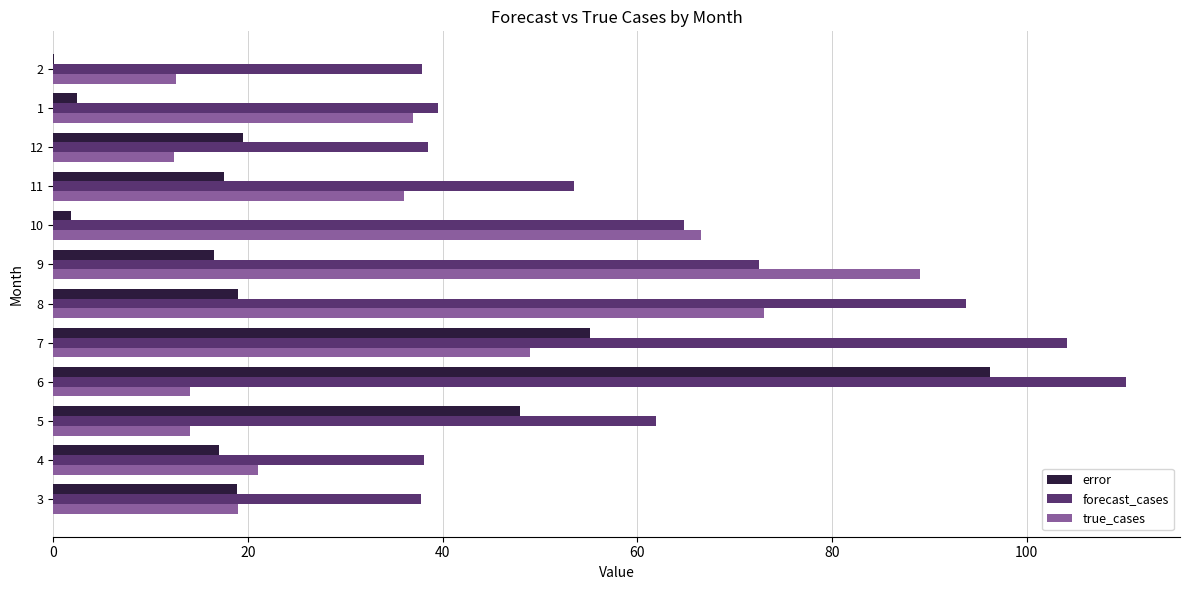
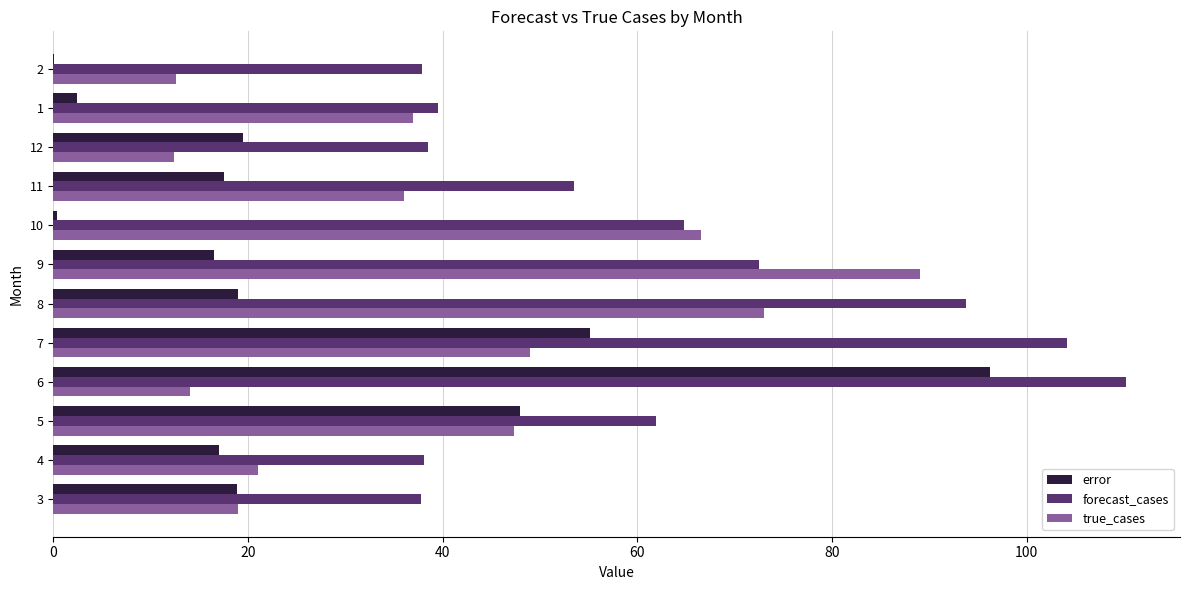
  {
    "error": {
      "1": 2,
      "12": 19,
      "11": 18,
-     "10": 2,
+     "10": 0,
      "9": 17,
      "8": 19,
      "7": 55,
      "6": 96,
      "5": 48,
      "4": 17,
      "3": 19
    },
    "forecast_cases": {
      "2": 38,
      "1": 39,
      "12": 38,
      "11": 54,
      "10": 65,
      "9": 72,
      "8": 94,
      "7": 104,
      "6": 110,
      "5": 62,
      "4": 38,
      "3": 38
    },
    "true_cases": {
      "2": 13,
      "1": 37,
      "12": 12,
      "11": 36,
      "10": 67,
      "9": 89,
      "8": 73,
      "7": 49,
      "6": 14,
-     "5": 14,
+     "5": 47,
      "4": 21,
      "3": 19
    }
  }
